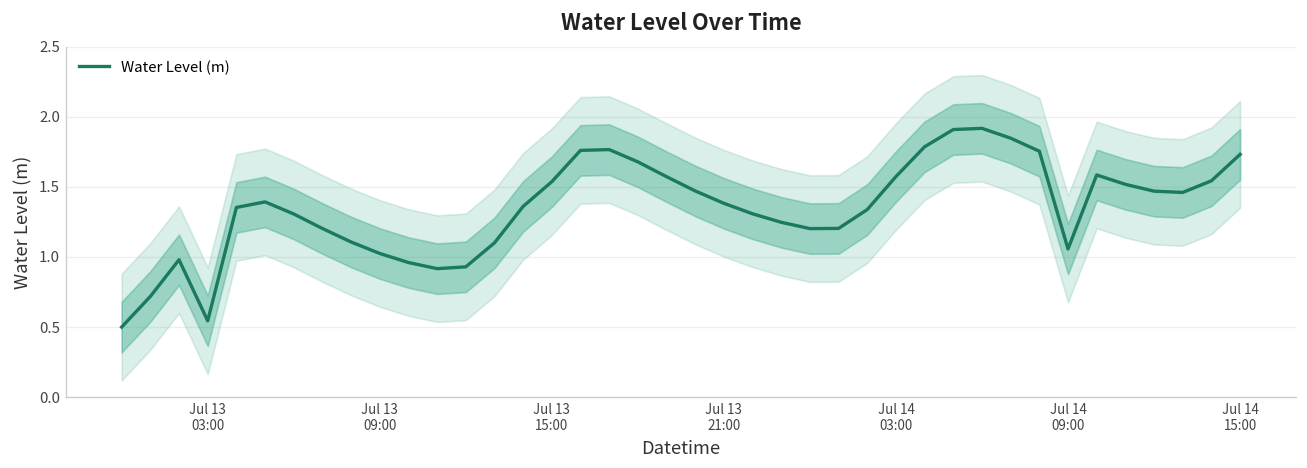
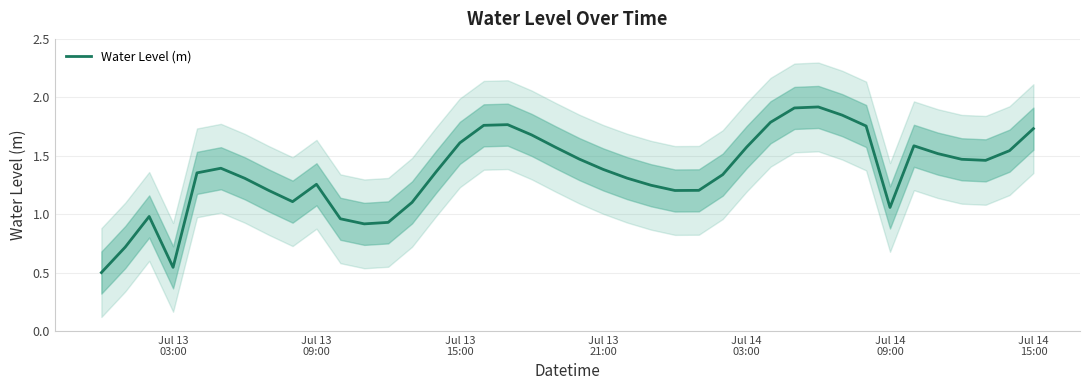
  {
    "Water Level (m)": {
      "Jul 13 03:00": 0.54,
-     "Jul 13 09:00": 1.02,
-     "Jul 13 15:00": 1.54,
+     "Jul 13 09:00": 1.26,
+     "Jul 13 15:00": 1.61,
      "Jul 13 21:00": 1.38,
      "Jul 14 03:00": 1.57,
      "Jul 14 09:00": 1.06,
      "Jul 14 15:00": 1.73
    }
  }
